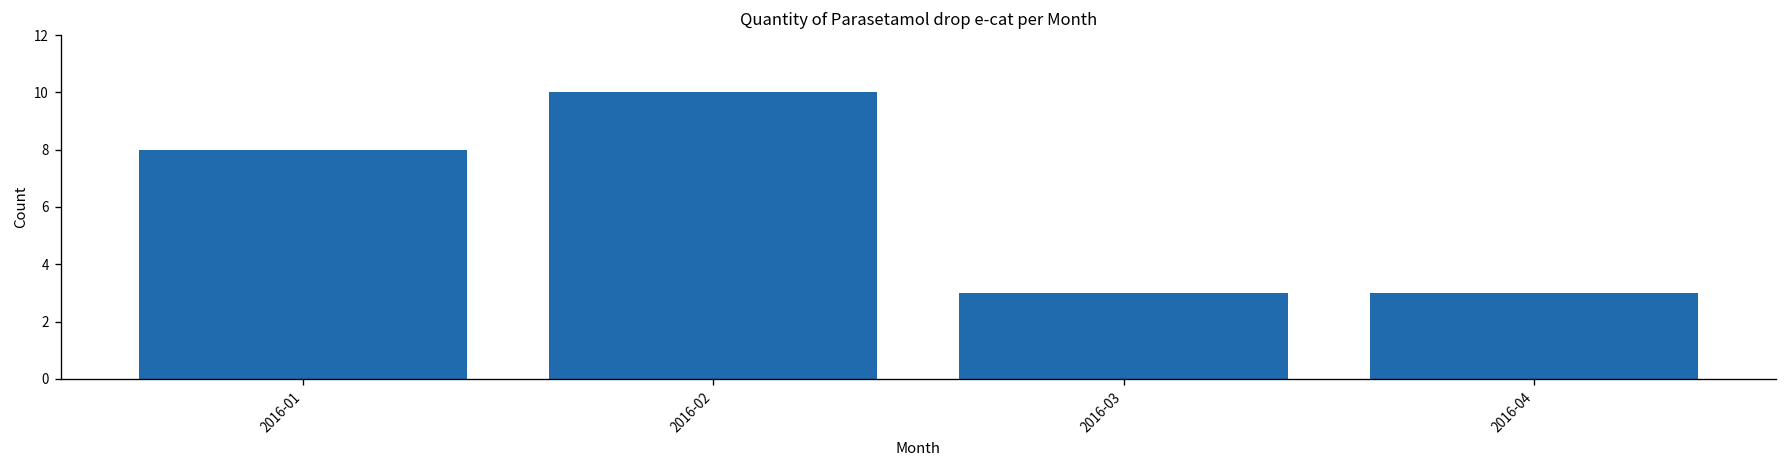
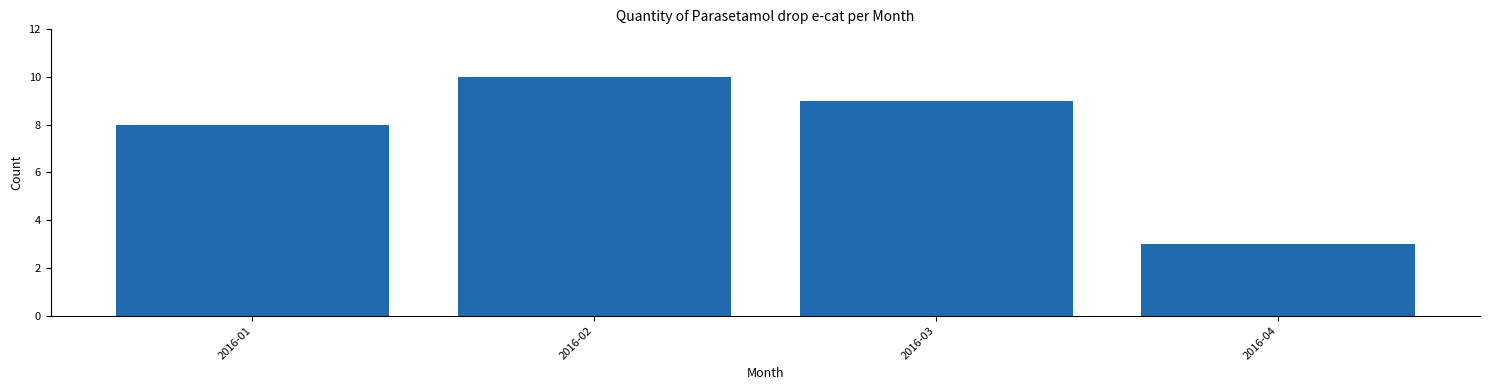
  {
    "2016-01": 8,
    "2016-02": 10,
-   "2016-03": 3,
+   "2016-03": 9,
    "2016-04": 3
  }
